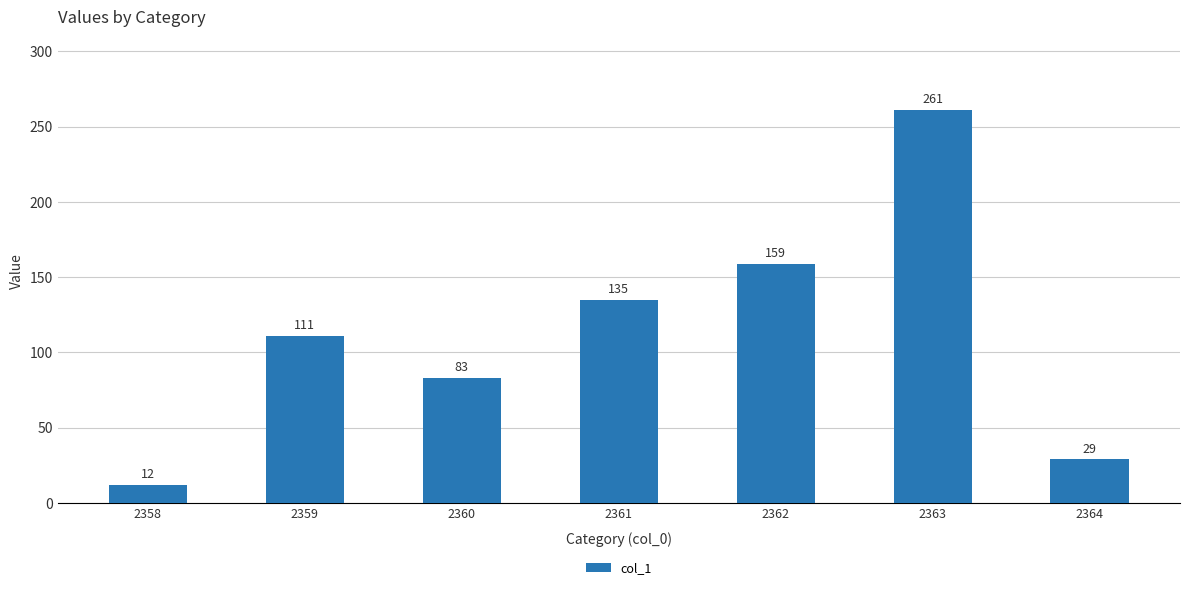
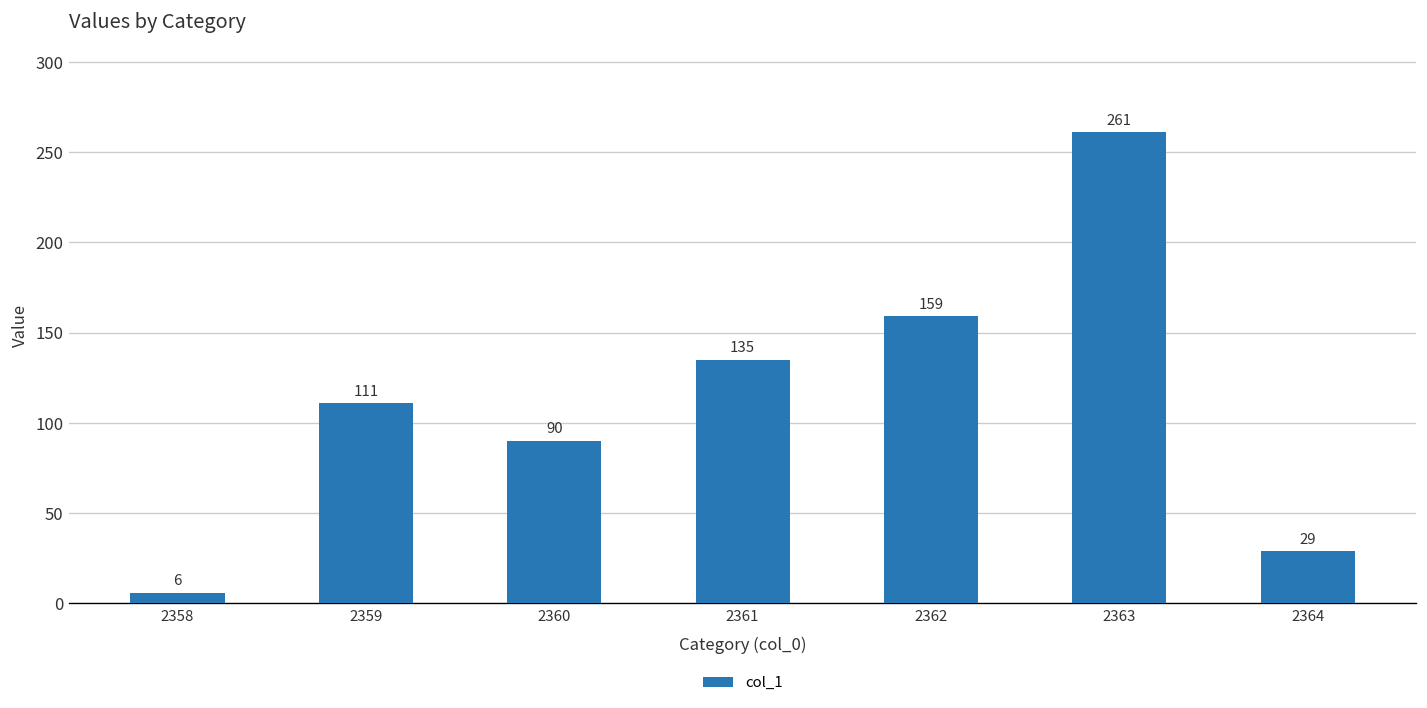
  {
-   "2358": 12,
+   "2358": 6,
    "2359": 111,
-   "2360": 83,
+   "2360": 90,
    "2361": 135,
    "2362": 159,
    "2363": 261,
    "2364": 29
  }
